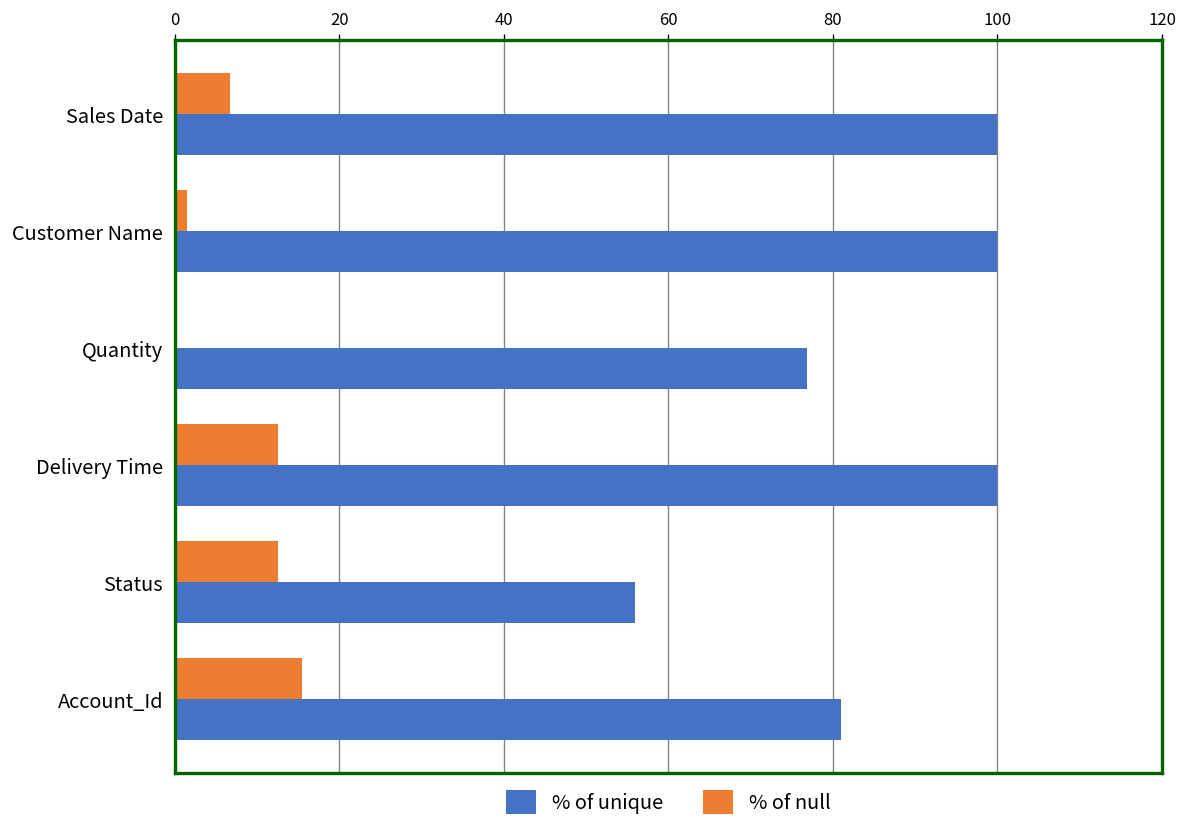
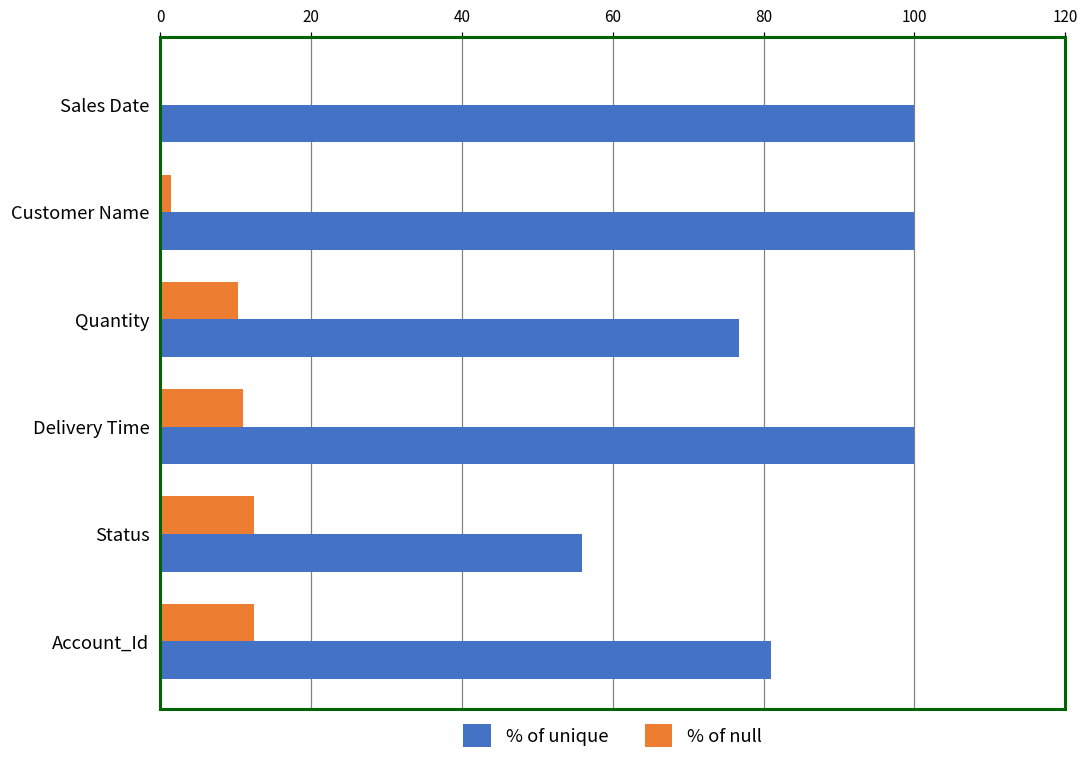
  {
    "% of unique": {
      "Sales Date": 100,
      "Customer Name": 100,
      "Quantity": 77,
      "Delivery Time": 100,
      "Status": 56,
      "Account_Id": 81
    },
    "% of null": {
-     "Sales Date": 7,
+     "Sales Date": 0,
      "Customer Name": 2,
-     "Quantity": 0,
-     "Delivery Time": 13,
+     "Quantity": 10,
+     "Delivery Time": 11,
      "Status": 13,
-     "Account_Id": 16
+     "Account_Id": 13
    }
  }
